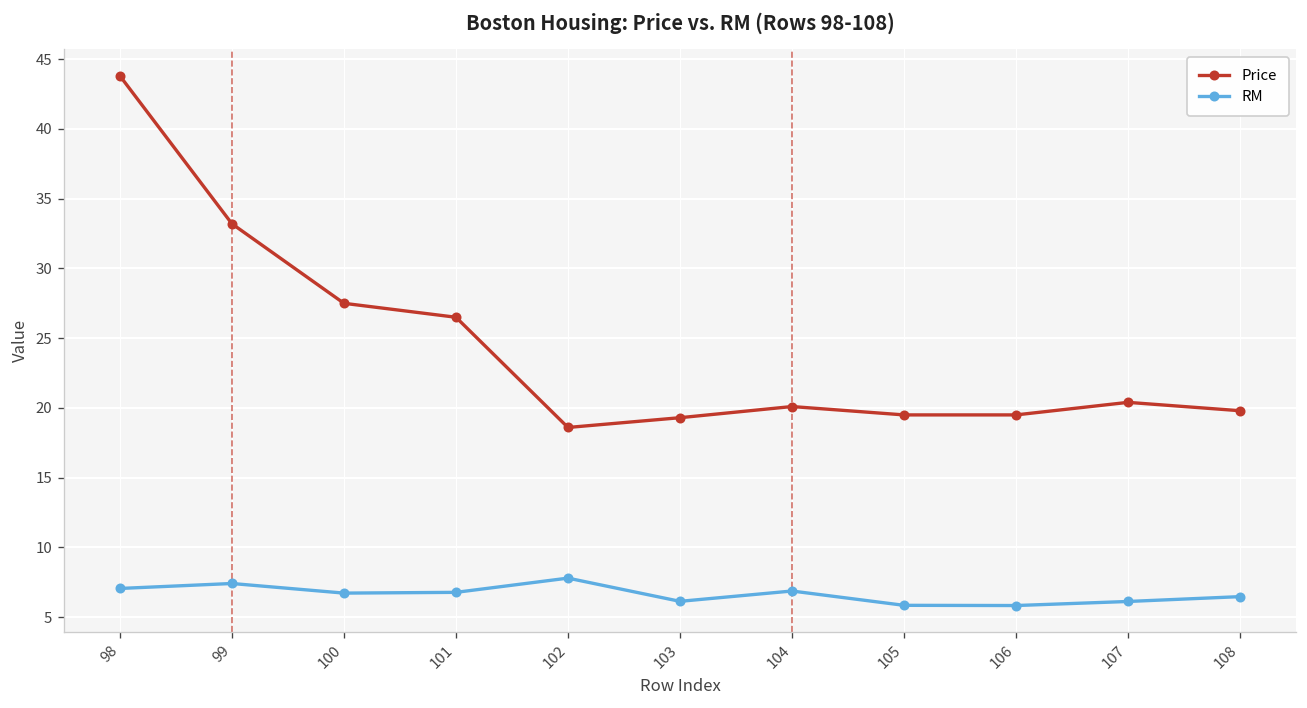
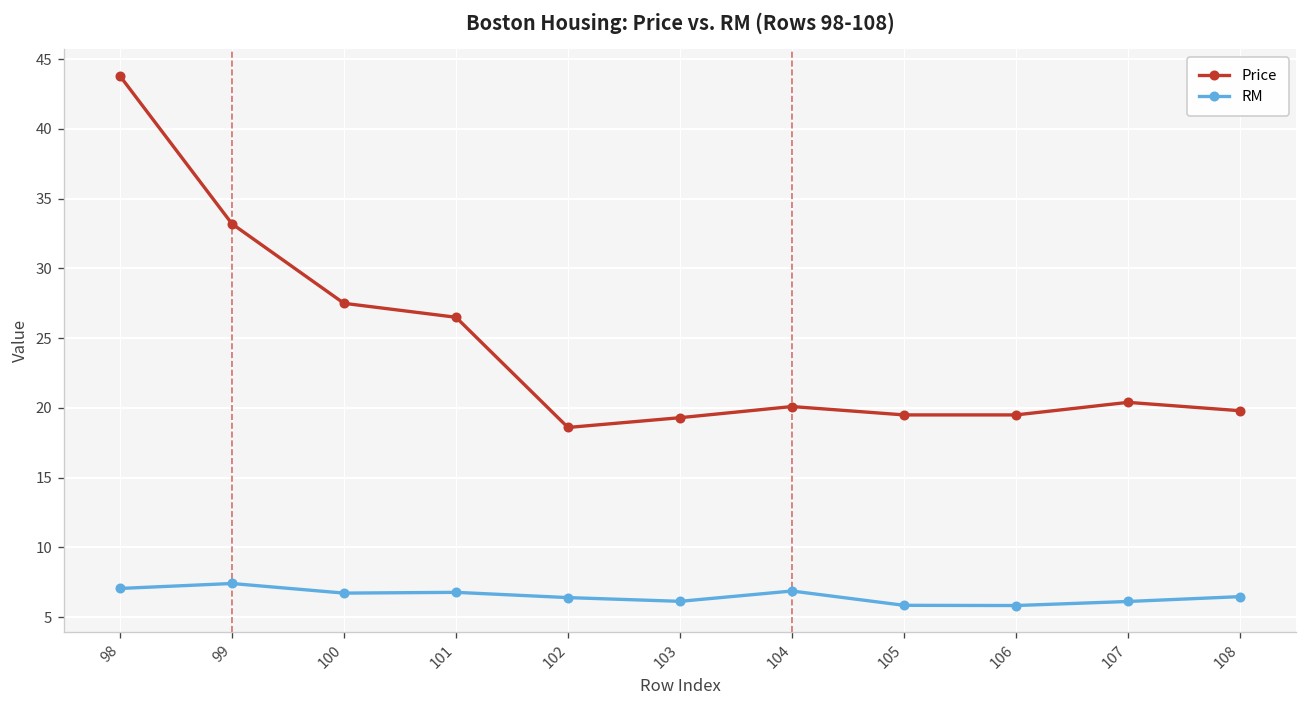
  {
    "Price": {
      "98": 43.8,
      "99": 33.2,
      "100": 27.5,
      "101": 26.5,
      "102": 18.6,
      "103": 19.3,
      "104": 20.1,
      "105": 19.5,
      "106": 19.5,
      "107": 20.4,
      "108": 19.8
    },
    "RM": {
      "98": 7.1,
      "99": 7.4,
      "100": 6.7,
      "101": 6.8,
-     "102": 7.8,
+     "102": 6.4,
      "103": 6.1,
      "104": 6.9,
      "105": 5.9,
      "106": 5.8,
      "107": 6.1,
      "108": 6.5
    }
  }
